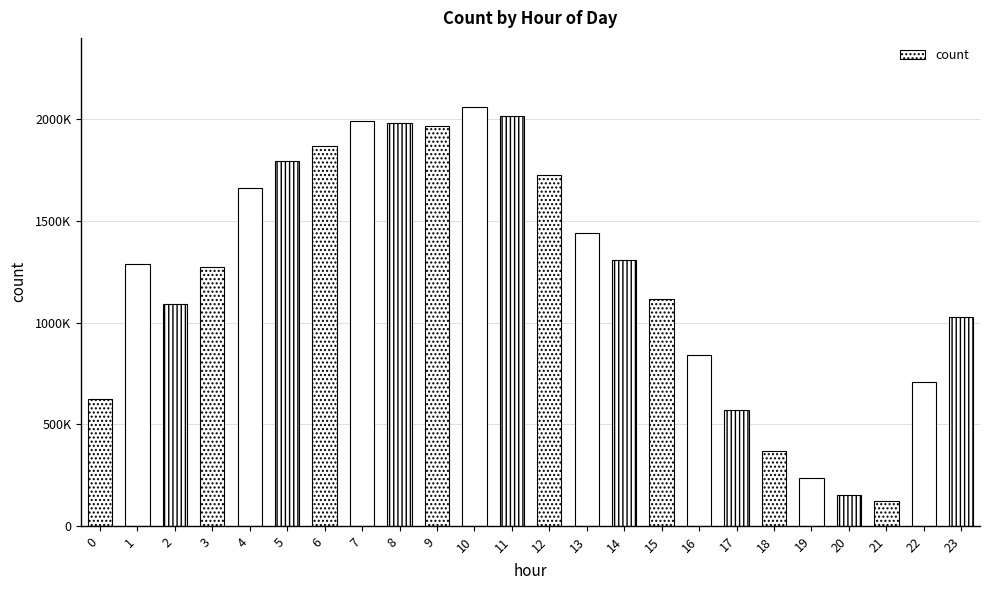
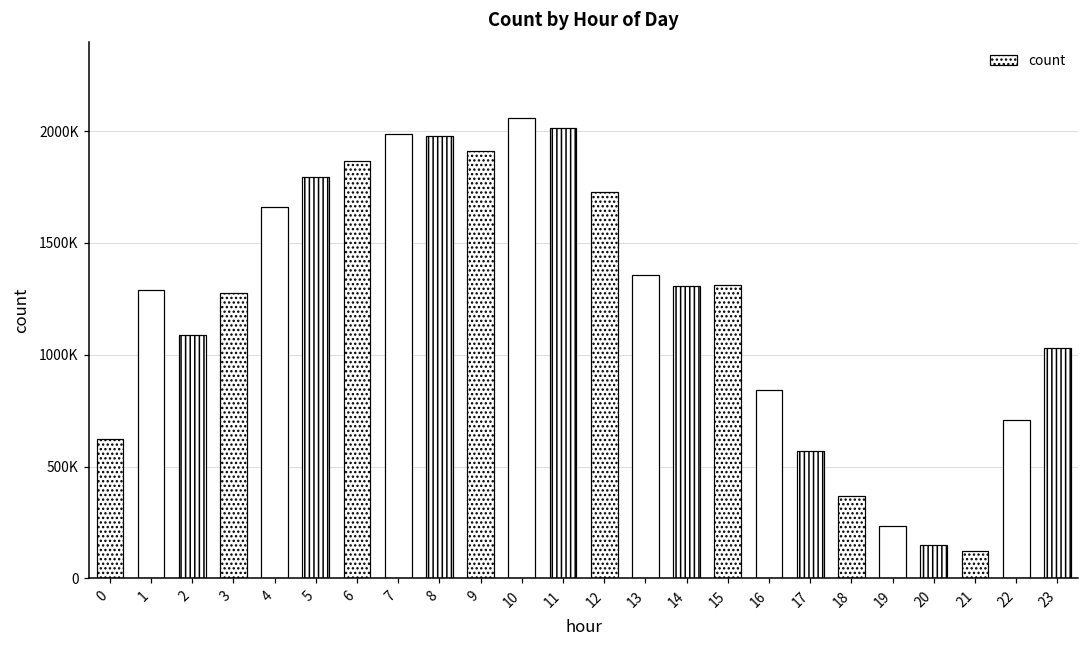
  {
    "0": 630000,
    "1": 1290000,
    "2": 1090000,
    "3": 1270000,
    "4": 1660000,
    "5": 1790000,
    "6": 1870000,
    "7": 1990000,
    "8": 1980000,
-   "9": 1970000,
+   "9": 1910000,
    "10": 2060000,
    "11": 2010000,
    "12": 1730000,
-   "13": 1440000,
+   "13": 1360000,
    "14": 1310000,
-   "15": 1120000,
+   "15": 1310000,
    "16": 840000,
    "17": 570000,
    "18": 370000,
    "19": 240000,
    "20": 150000,
    "21": 120000,
    "22": 710000,
    "23": 1030000
  }
